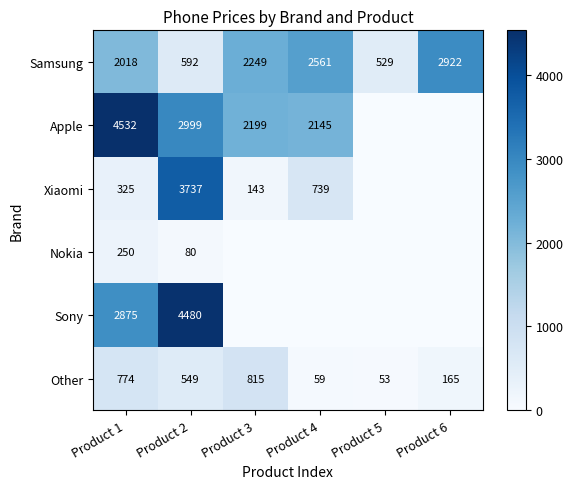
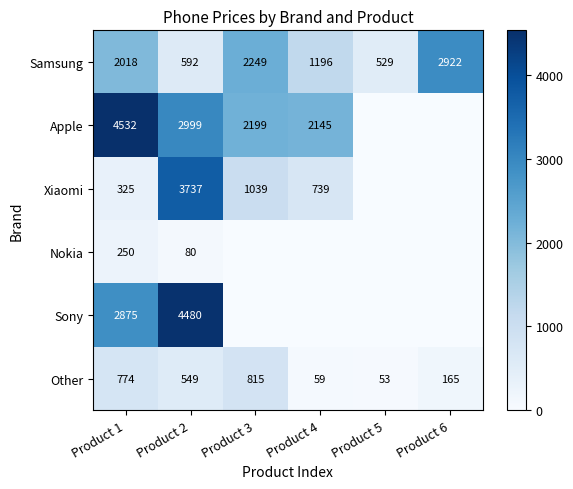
  {
    "Samsung": {
      "Product 1": 2018,
      "Product 2": 592,
      "Product 3": 2249,
-     "Product 4": 2561,
+     "Product 4": 1196,
      "Product 5": 529,
      "Product 6": 2922
    },
    "Apple": {
      "Product 1": 4532,
      "Product 2": 2999,
      "Product 3": 2199,
      "Product 4": 2145
    },
    "Xiaomi": {
      "Product 1": 325,
      "Product 2": 3737,
-     "Product 3": 143,
+     "Product 3": 1039,
      "Product 4": 739
    },
    "Nokia": {
      "Product 1": 250,
      "Product 2": 80
    },
    "Sony": {
      "Product 1": 2875,
      "Product 2": 4480
    },
    "Other": {
      "Product 1": 774,
      "Product 2": 549,
      "Product 3": 815,
      "Product 4": 59,
      "Product 5": 53,
      "Product 6": 165
    }
  }
